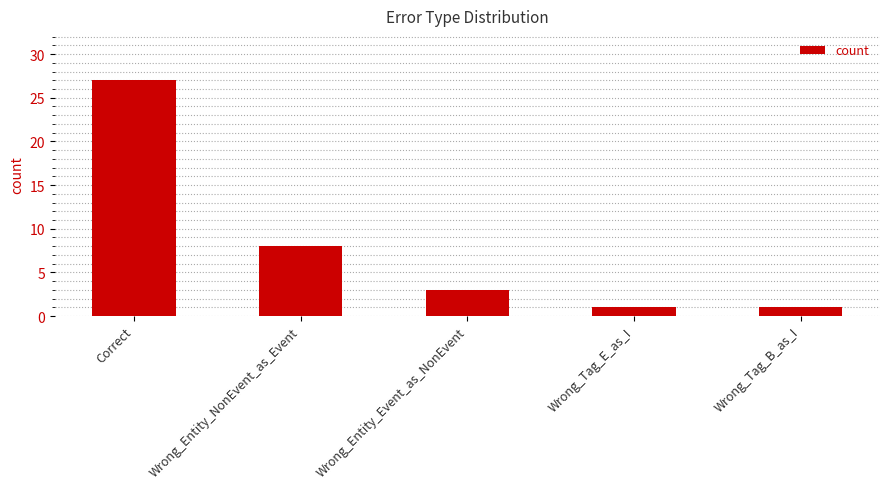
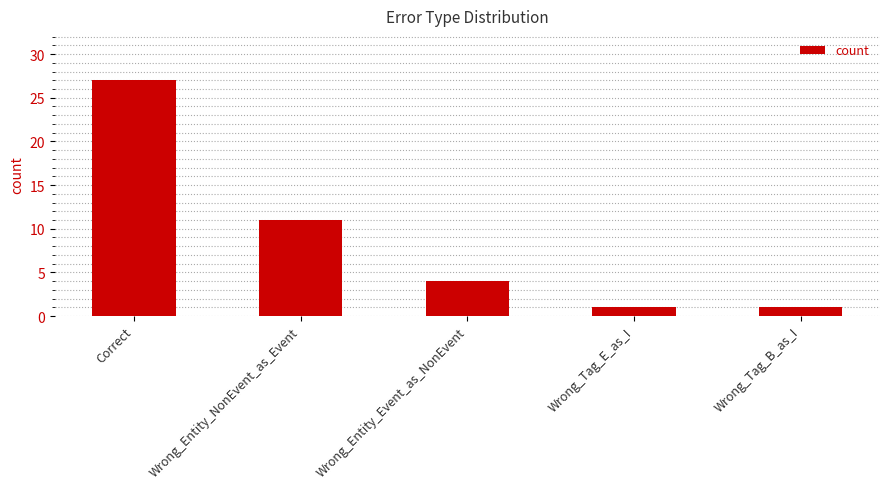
  {
    "Correct": 27,
-   "Wrong_Entity_NonEvent_as_Event": 8,
-   "Wrong_Entity_Event_as_NonEvent": 3,
+   "Wrong_Entity_NonEvent_as_Event": 11,
+   "Wrong_Entity_Event_as_NonEvent": 4,
    "Wrong_Tag_E_as_I": 1,
    "Wrong_Tag_B_as_I": 1
  }
